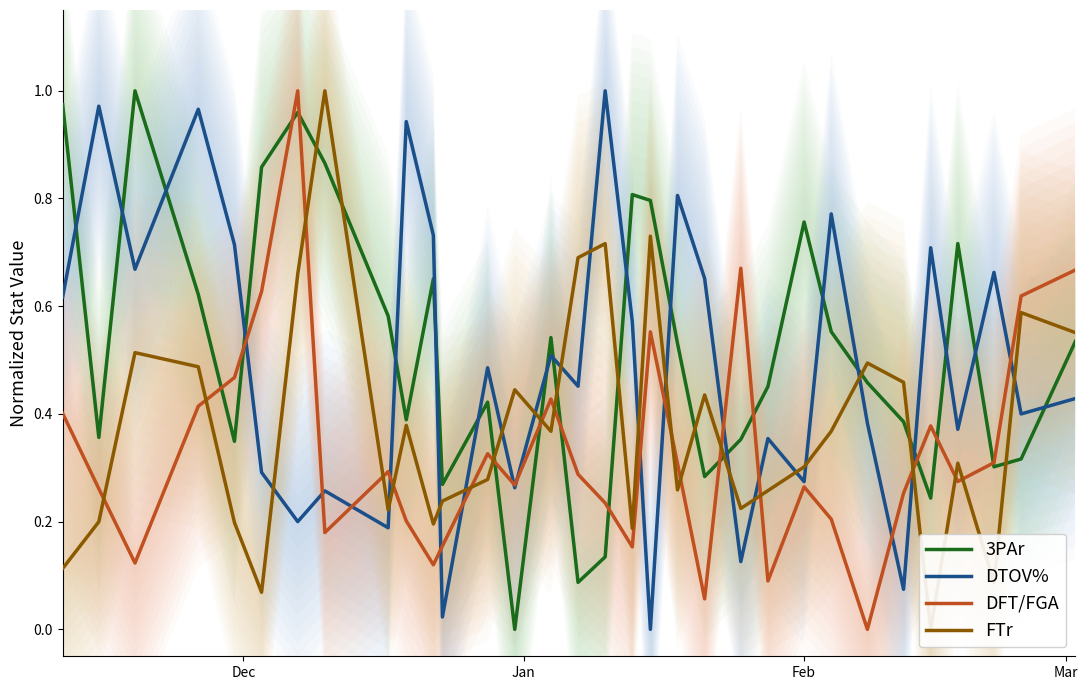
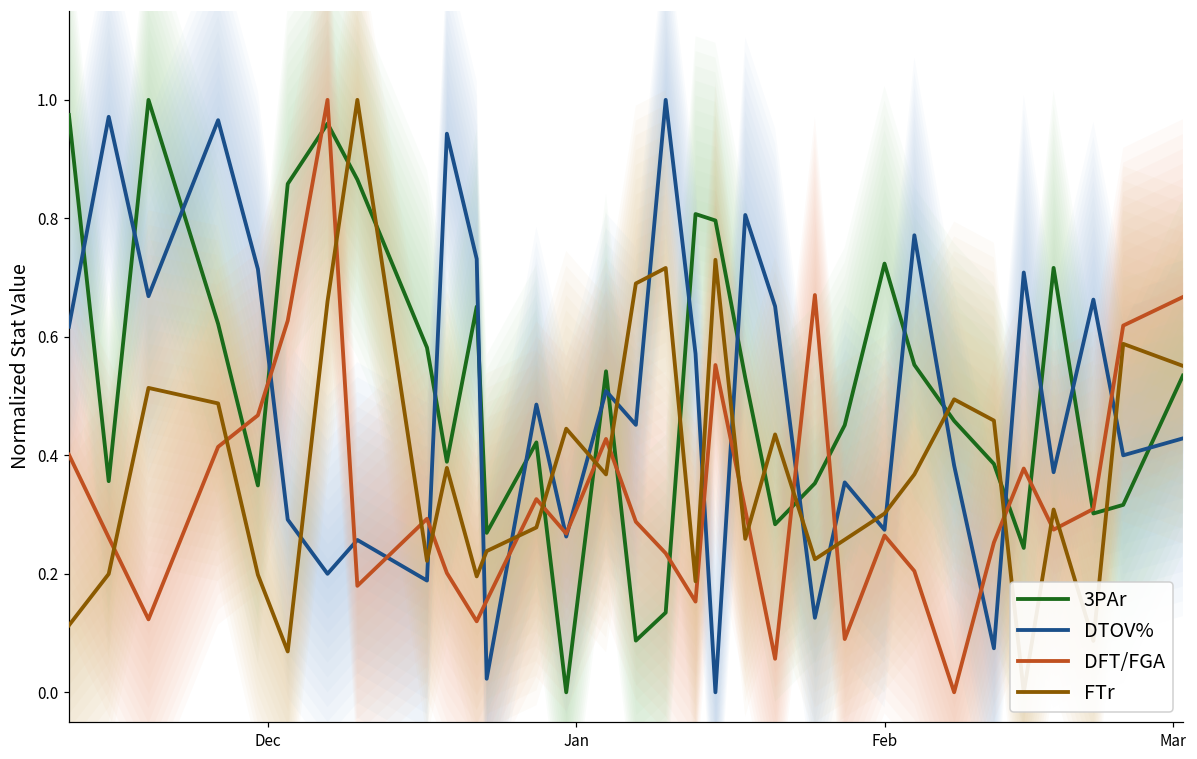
  {
    "3PAr": {
-     "Feb": 0.76
+     "Feb": 0.72
    },
    "DTOV%": {
      "Feb": 0.27
    },
    "DFT/FGA": {
      "Feb": 0.26
    }
  }
